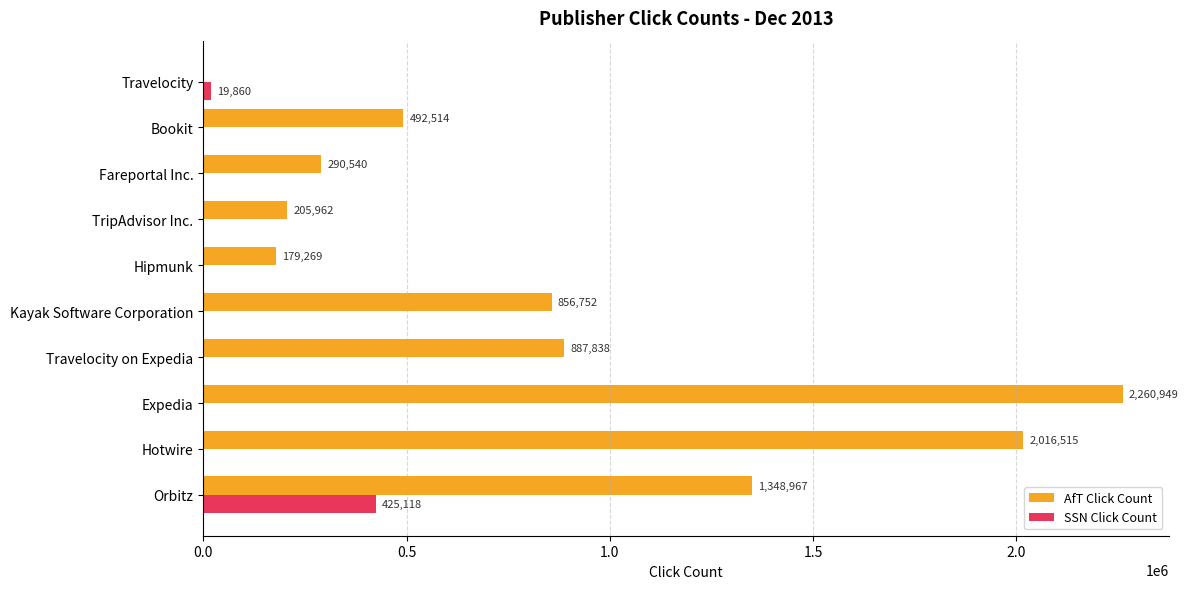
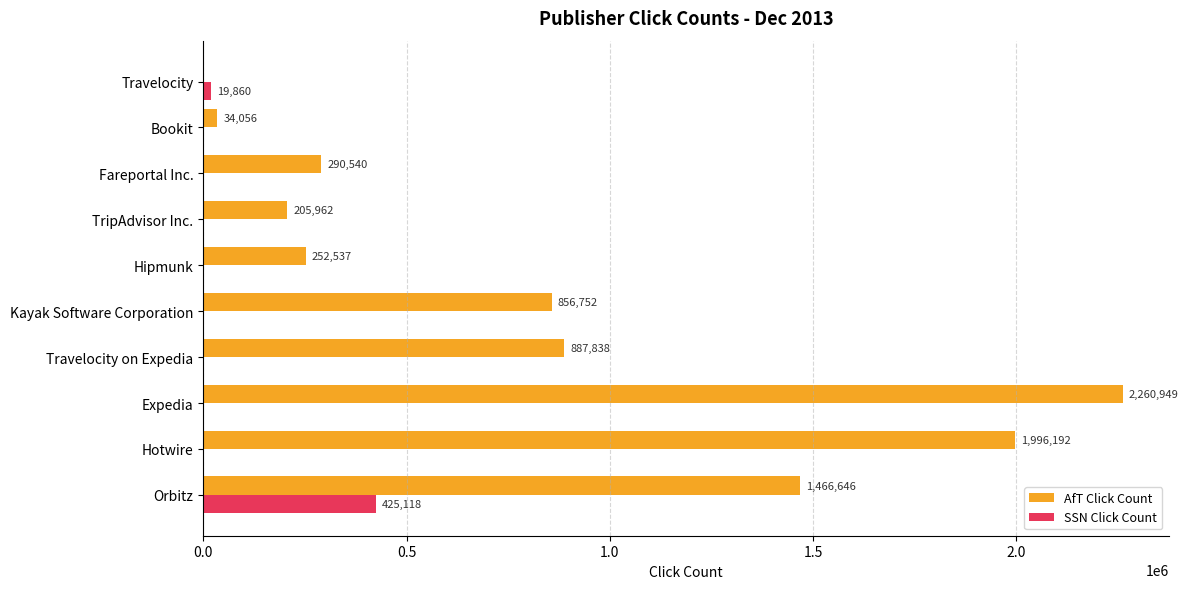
  {
    "AfT Click Count": {
-     "Bookit": "492,514",
+     "Bookit": "34,056",
      "Fareportal Inc.": "290,540",
      "TripAdvisor Inc.": "205,962",
-     "Hipmunk": "179,269",
+     "Hipmunk": "252,537",
      "Kayak Software Corporation": "856,752",
      "Travelocity on Expedia": "887,838",
      "Expedia": "2,260,949",
-     "Hotwire": "2,016,515",
-     "Orbitz": "1,348,967"
+     "Hotwire": "1,996,192",
+     "Orbitz": "1,466,646"
    },
    "SSN Click Count": {
      "Travelocity": "19,860",
      "Orbitz": "425,118"
    }
  }
